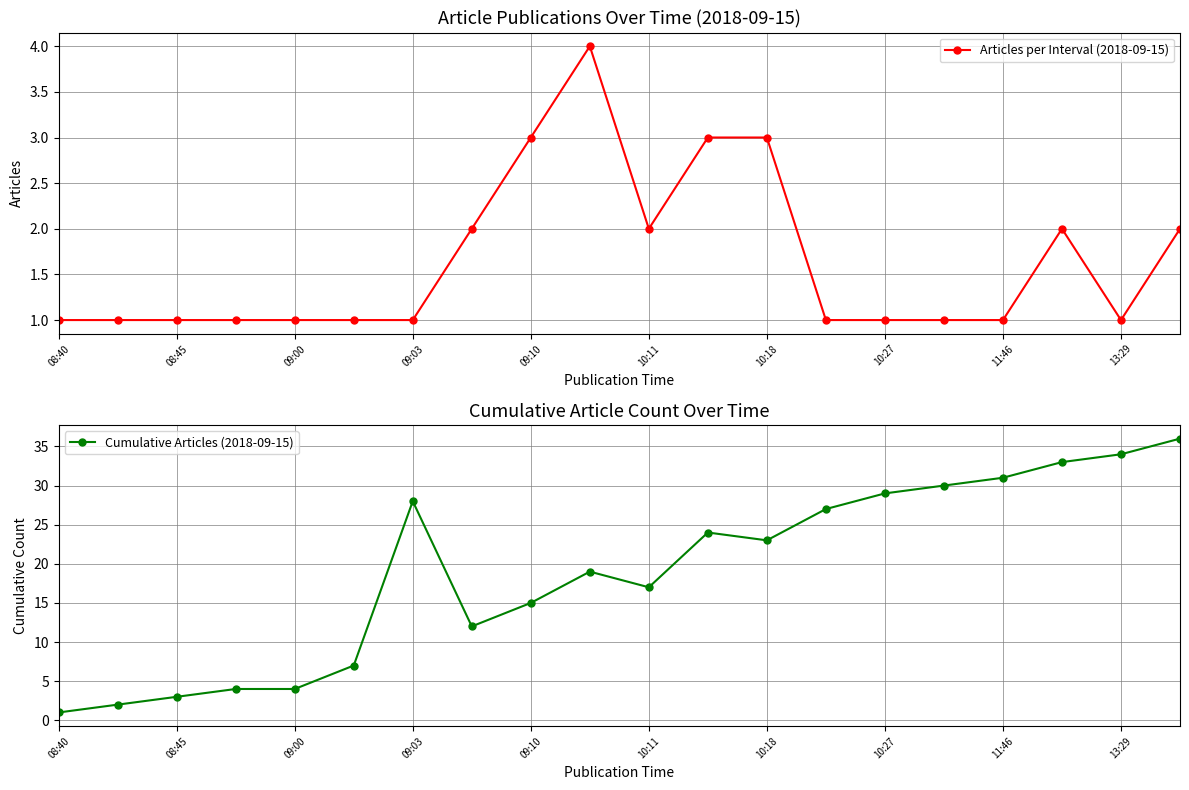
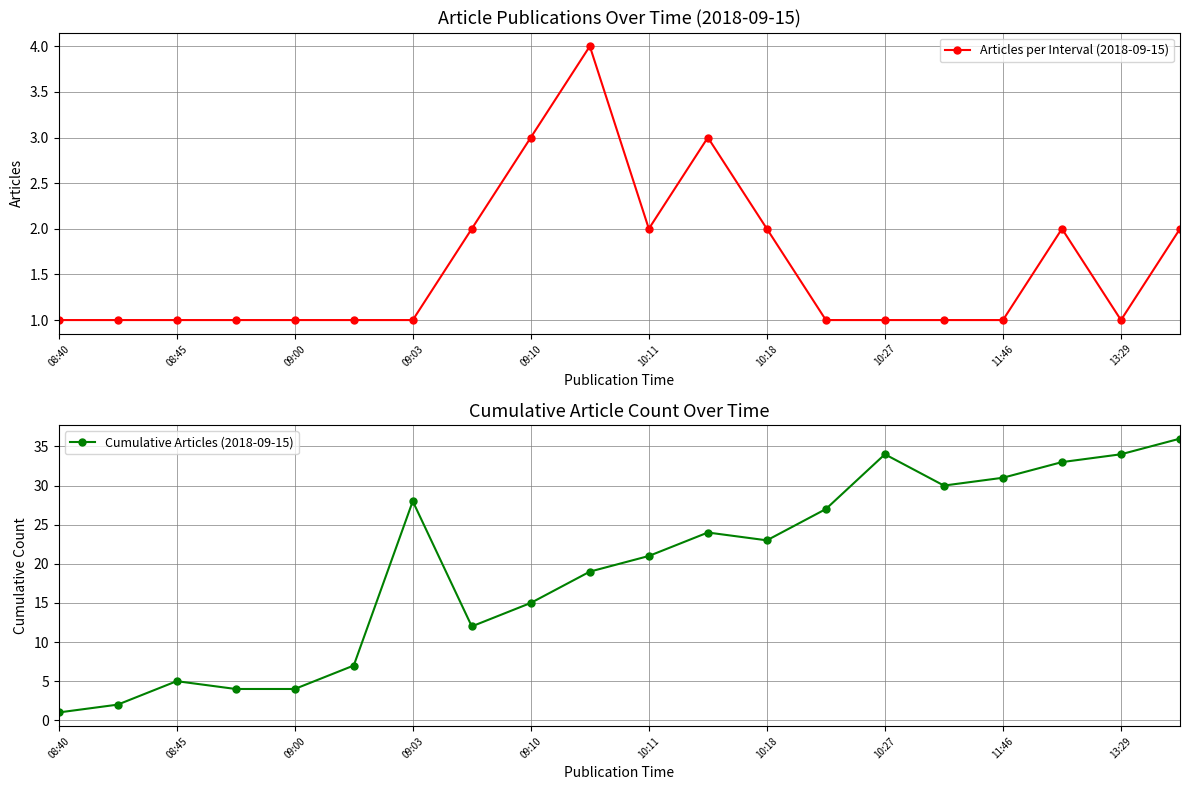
  {
    "Article Publications Over Time (2018-09-15)": {
      "08:40": 1,
      "08:45": 1,
      "09:00": 1,
      "09:03": 1,
      "09:10": 3,
      "10:11": 2,
-     "10:18": 3,
+     "10:18": 2,
      "10:27": 1,
      "11:46": 1,
      "13:29": 1
    },
    "Cumulative Article Count Over Time": {
      "08:40": 1,
-     "08:45": 3,
+     "08:45": 5,
      "09:00": 4,
      "09:03": 28,
      "09:10": 15,
-     "10:11": 17,
+     "10:11": 21,
      "10:18": 23,
-     "10:27": 29,
+     "10:27": 34,
      "11:46": 31,
      "13:29": 34
    }
  }
